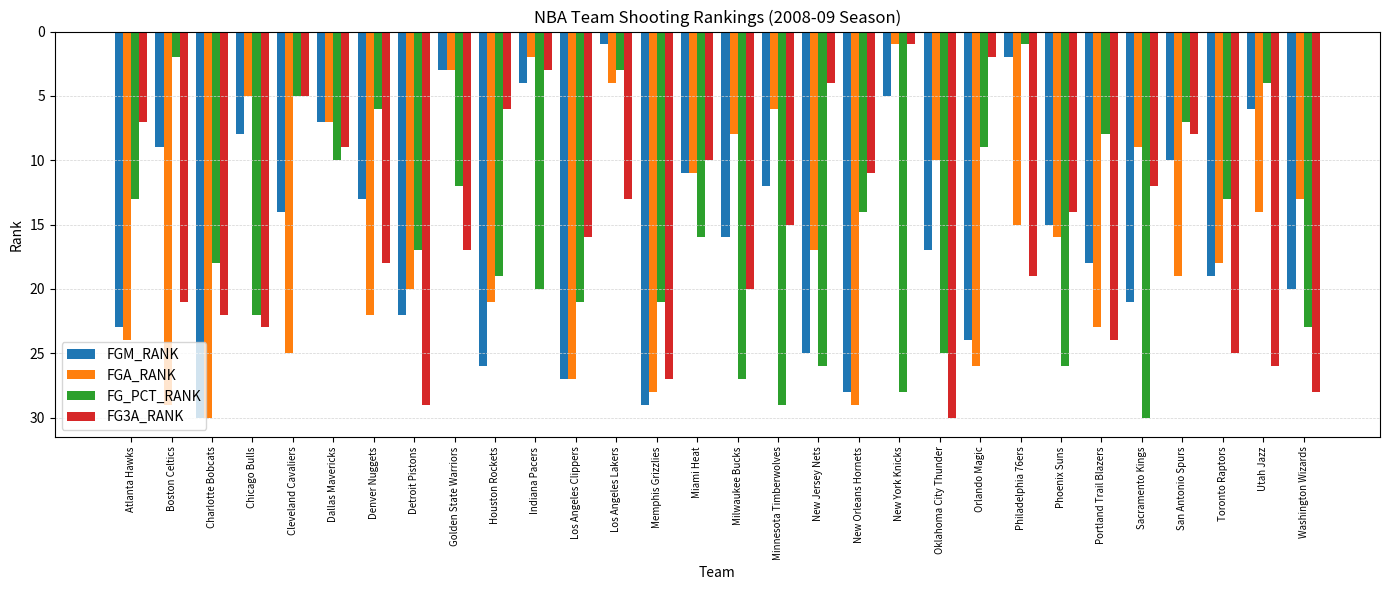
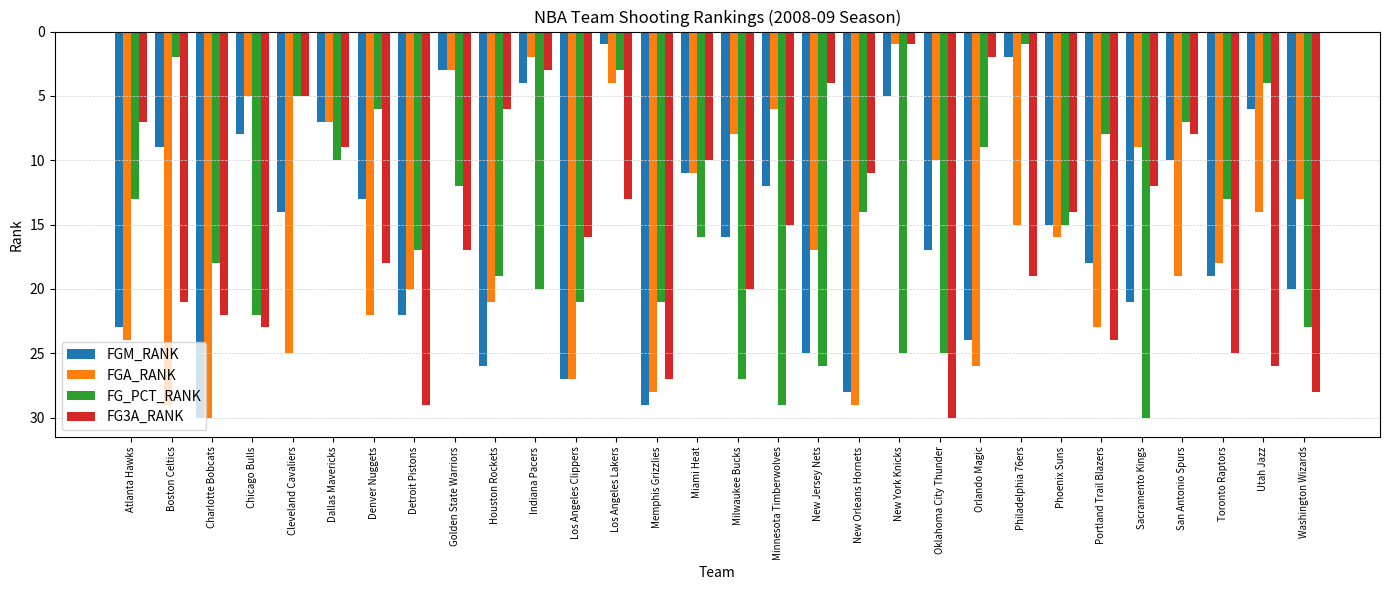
  {
    "FGM_RANK": {
      "Atlanta Hawks": 23,
      "Boston Celtics": 9,
      "Chicago Bulls": 8,
      "Cleveland Cavaliers": 14,
      "Dallas Mavericks": 7,
      "Denver Nuggets": 13,
      "Detroit Pistons": 22,
      "Golden State Warriors": 3,
      "Houston Rockets": 26,
      "Indiana Pacers": 4,
      "Los Angeles Clippers": 27,
      "Los Angeles Lakers": 1,
      "Memphis Grizzlies": 29,
      "Miami Heat": 11,
      "Milwaukee Bucks": 16,
      "Minnesota Timberwolves": 12,
      "New Jersey Nets": 25,
      "New Orleans Hornets": 28,
      "New York Knicks": 5,
      "Oklahoma City Thunder": 17,
      "Orlando Magic": 24,
      "Philadelphia 76ers": 2,
      "Phoenix Suns": 15,
      "Portland Trail Blazers": 18,
      "Sacramento Kings": 21,
      "San Antonio Spurs": 10,
      "Toronto Raptors": 19,
      "Utah Jazz": 6,
      "Washington Wizards": 20
    },
    "FGA_RANK": {
      "Atlanta Hawks": 24,
      "Charlotte Bobcats": 30,
      "Chicago Bulls": 5,
      "Cleveland Cavaliers": 25,
      "Dallas Mavericks": 7,
      "Denver Nuggets": 22,
      "Detroit Pistons": 20,
      "Golden State Warriors": 3,
      "Houston Rockets": 21,
      "Indiana Pacers": 2,
      "Los Angeles Clippers": 27,
      "Los Angeles Lakers": 4,
      "Memphis Grizzlies": 28,
      "Miami Heat": 11,
      "Milwaukee Bucks": 8,
      "Minnesota Timberwolves": 6,
      "New Jersey Nets": 17,
      "New Orleans Hornets": 29,
      "New York Knicks": 1,
      "Oklahoma City Thunder": 10,
      "Orlando Magic": 26,
      "Philadelphia 76ers": 15,
      "Phoenix Suns": 16,
      "Portland Trail Blazers": 23,
      "Sacramento Kings": 9,
      "San Antonio Spurs": 19,
      "Toronto Raptors": 18,
      "Utah Jazz": 14,
      "Washington Wizards": 13
    },
    "FG_PCT_RANK": {
      "Atlanta Hawks": 13,
      "Boston Celtics": 2,
      "Charlotte Bobcats": 18,
      "Chicago Bulls": 22,
      "Cleveland Cavaliers": 5,
      "Dallas Mavericks": 10,
      "Denver Nuggets": 6,
      "Detroit Pistons": 17,
      "Golden State Warriors": 12,
      "Houston Rockets": 19,
      "Indiana Pacers": 20,
      "Los Angeles Clippers": 21,
      "Los Angeles Lakers": 3,
      "Memphis Grizzlies": 21,
      "Miami Heat": 16,
      "Milwaukee Bucks": 27,
      "Minnesota Timberwolves": 29,
      "New Jersey Nets": 26,
      "New Orleans Hornets": 14,
-     "New York Knicks": 28,
+     "New York Knicks": 25,
      "Oklahoma City Thunder": 25,
      "Orlando Magic": 9,
      "Philadelphia 76ers": 1,
-     "Phoenix Suns": 26,
+     "Phoenix Suns": 15,
      "Portland Trail Blazers": 8,
      "Sacramento Kings": 30,
      "San Antonio Spurs": 7,
      "Toronto Raptors": 13,
      "Utah Jazz": 4,
      "Washington Wizards": 23
    },
    "FG3A_RANK": {
      "Atlanta Hawks": 7,
      "Boston Celtics": 21,
      "Charlotte Bobcats": 22,
      "Chicago Bulls": 23,
      "Cleveland Cavaliers": 5,
      "Dallas Mavericks": 9,
      "Denver Nuggets": 18,
      "Detroit Pistons": 29,
      "Golden State Warriors": 17,
      "Houston Rockets": 6,
      "Indiana Pacers": 3,
      "Los Angeles Clippers": 16,
      "Los Angeles Lakers": 13,
      "Memphis Grizzlies": 27,
      "Miami Heat": 10,
      "Milwaukee Bucks": 20,
      "Minnesota Timberwolves": 15,
      "New Jersey Nets": 4,
      "New Orleans Hornets": 11,
      "New York Knicks": 1,
      "Oklahoma City Thunder": 30,
      "Orlando Magic": 2,
      "Philadelphia 76ers": 19,
      "Phoenix Suns": 14,
      "Portland Trail Blazers": 24,
      "Sacramento Kings": 12,
      "San Antonio Spurs": 8,
      "Toronto Raptors": 25,
      "Utah Jazz": 26,
      "Washington Wizards": 28
    }
  }
